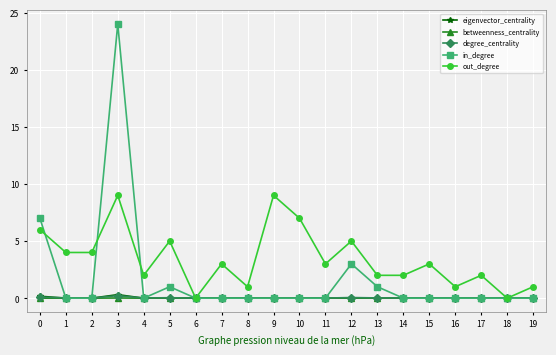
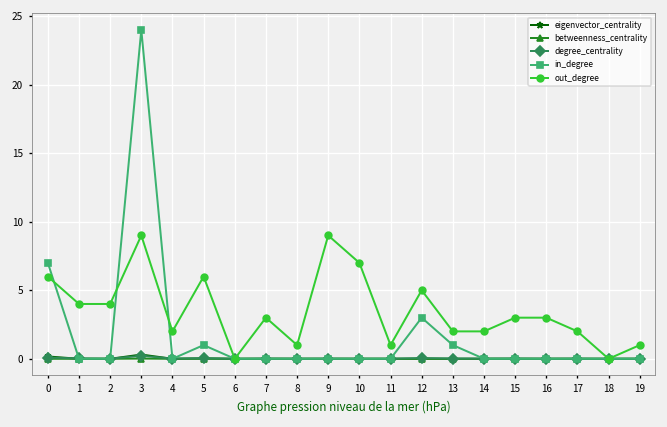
  {
    "out_degree": {
      "0": 6,
      "1": 4,
      "2": 4,
      "3": 9,
      "4": 2,
-     "5": 5,
+     "5": 6,
      "7": 3,
      "8": 1,
      "9": 9,
      "10": 7,
-     "11": 3,
+     "11": 1,
      "12": 5,
      "13": 2,
      "14": 2,
      "15": 3,
-     "16": 1,
+     "16": 3,
      "17": 2,
      "19": 1
    }
  }
